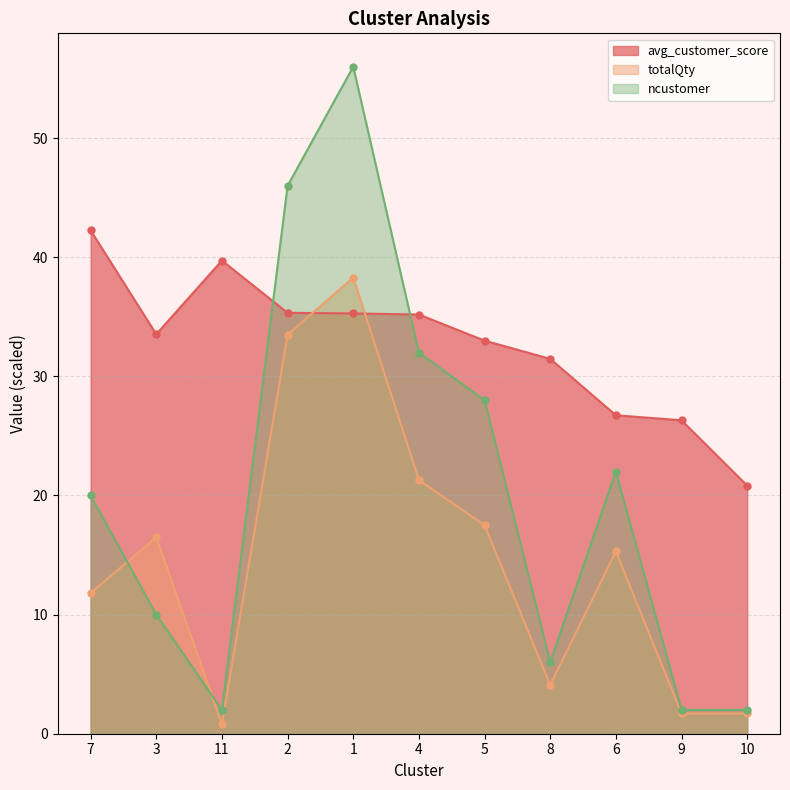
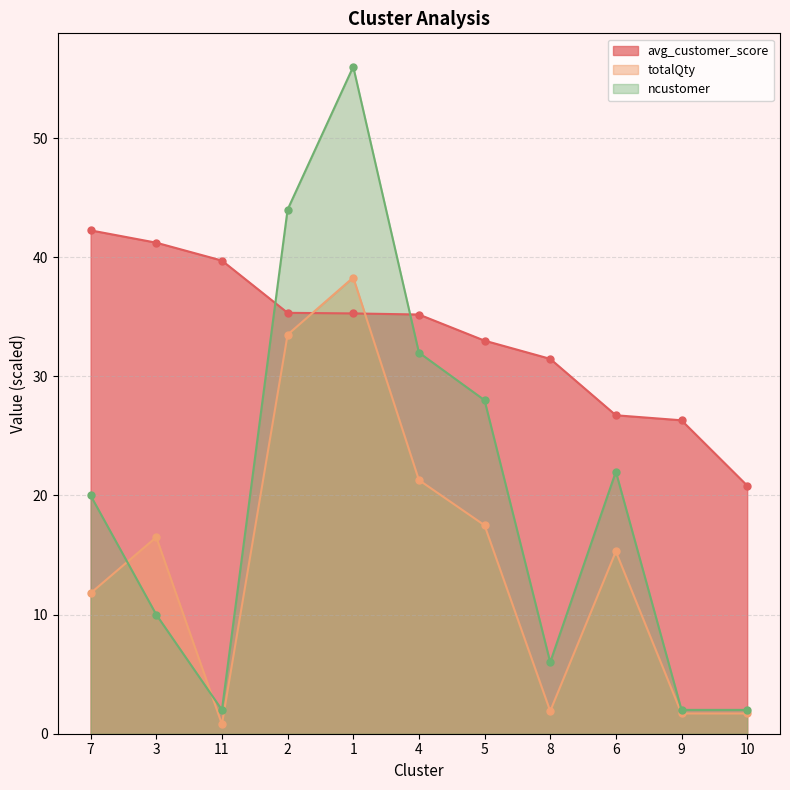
  {
    "avg_customer_score": {
      "7": 42.3,
-     "3": 33.5,
+     "3": 41.2,
      "11": 39.7,
      "2": 35.3,
      "1": 35.3,
      "4": 35.2,
      "5": 33.0,
      "8": 31.5,
      "6": 26.7,
      "9": 26.3,
      "10": 20.8
    },
    "totalQty": {
      "7": 11.8,
      "3": 16.5,
      "11": 0.8,
      "2": 33.5,
      "1": 38.3,
      "4": 21.3,
      "5": 17.5,
-     "8": 4.1,
+     "8": 1.9,
      "6": 15.3,
      "9": 1.7,
      "10": 1.7
    },
    "ncustomer": {
      "7": 20.0,
      "3": 10.0,
      "11": 2.0,
-     "2": 46.0,
+     "2": 44.0,
      "1": 56.0,
      "4": 32.0,
      "5": 28.0,
      "8": 6.0,
      "6": 22.0,
      "9": 2.0,
      "10": 2.0
    }
  }
